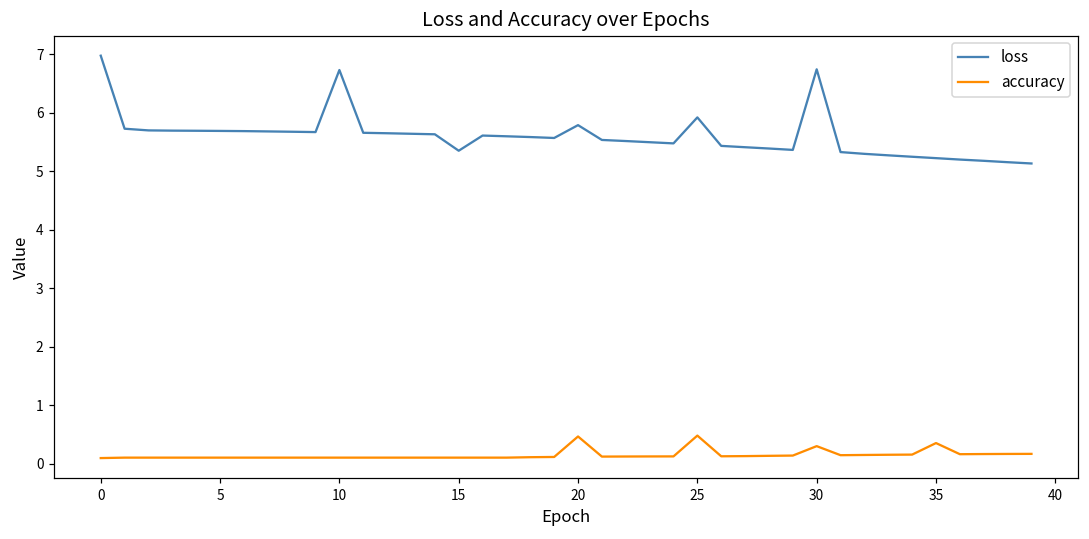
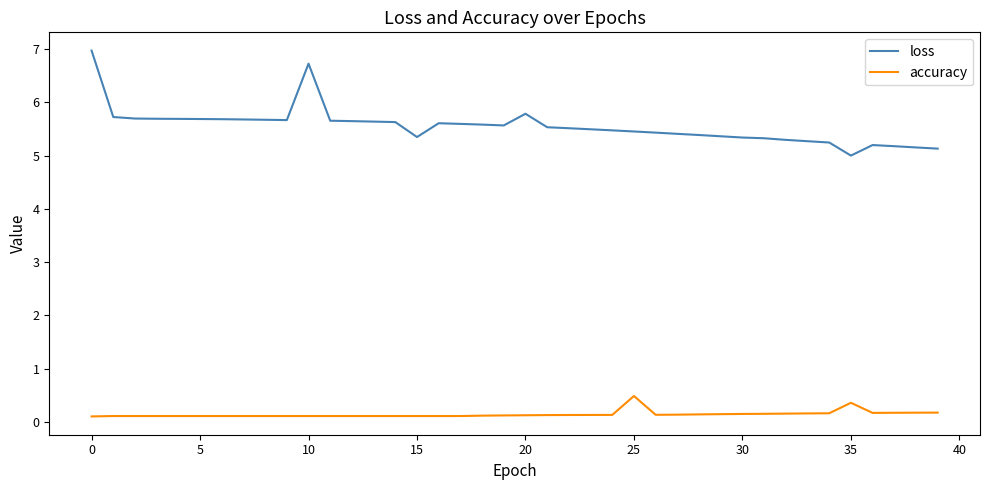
  {
    "loss": {
      "0": 7.0,
      "5": 5.7,
      "10": 6.7,
      "15": 5.3,
      "20": 5.8,
-     "25": 5.9,
-     "30": 6.7,
-     "35": 5.2
+     "25": 5.5,
+     "30": 5.3,
+     "35": 5.0
    },
    "accuracy": {
      "0": 0.1,
      "5": 0.1,
      "10": 0.1,
      "15": 0.1,
-     "20": 0.5,
+     "20": 0.1,
      "25": 0.5,
-     "30": 0.3,
+     "30": 0.1,
      "35": 0.4
    }
  }
